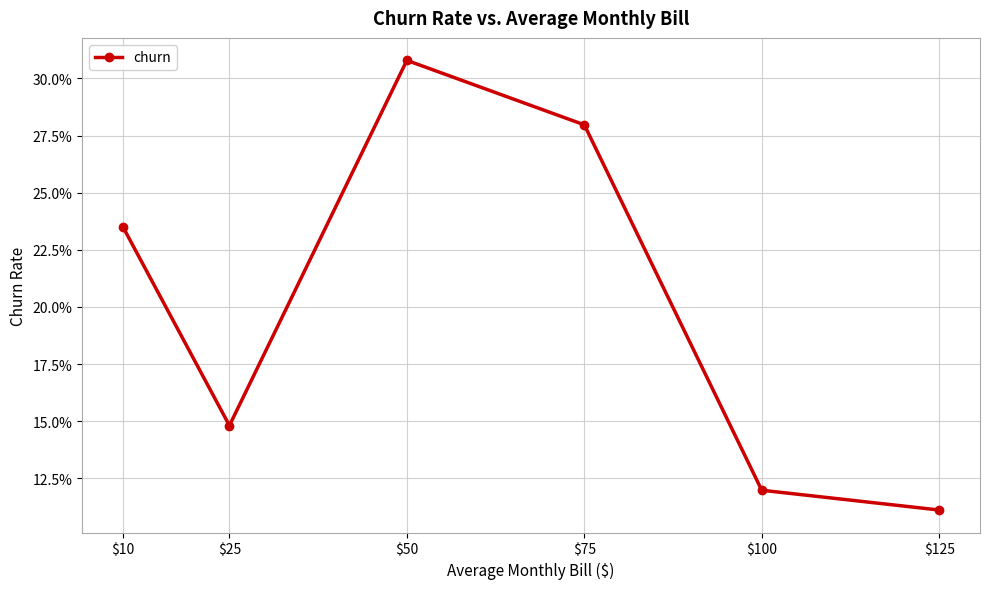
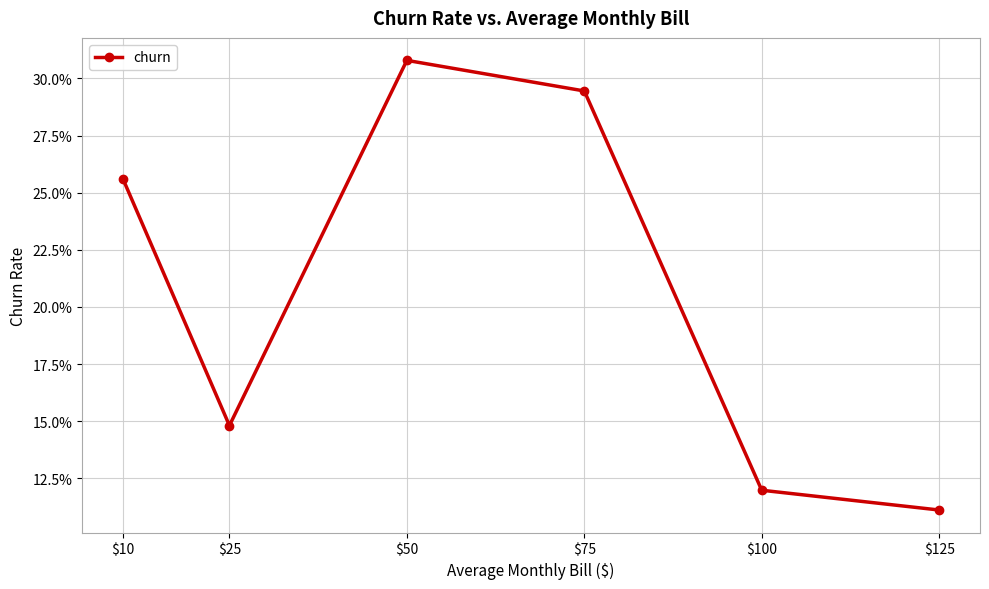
  {
-   "$10": "23.5%",
+   "$10": "25.6%",
    "$25": "14.8%",
    "$50": "30.8%",
-   "$75": "28.0%",
+   "$75": "29.4%",
    "$100": "12.0%",
    "$125": "11.1%"
  }
